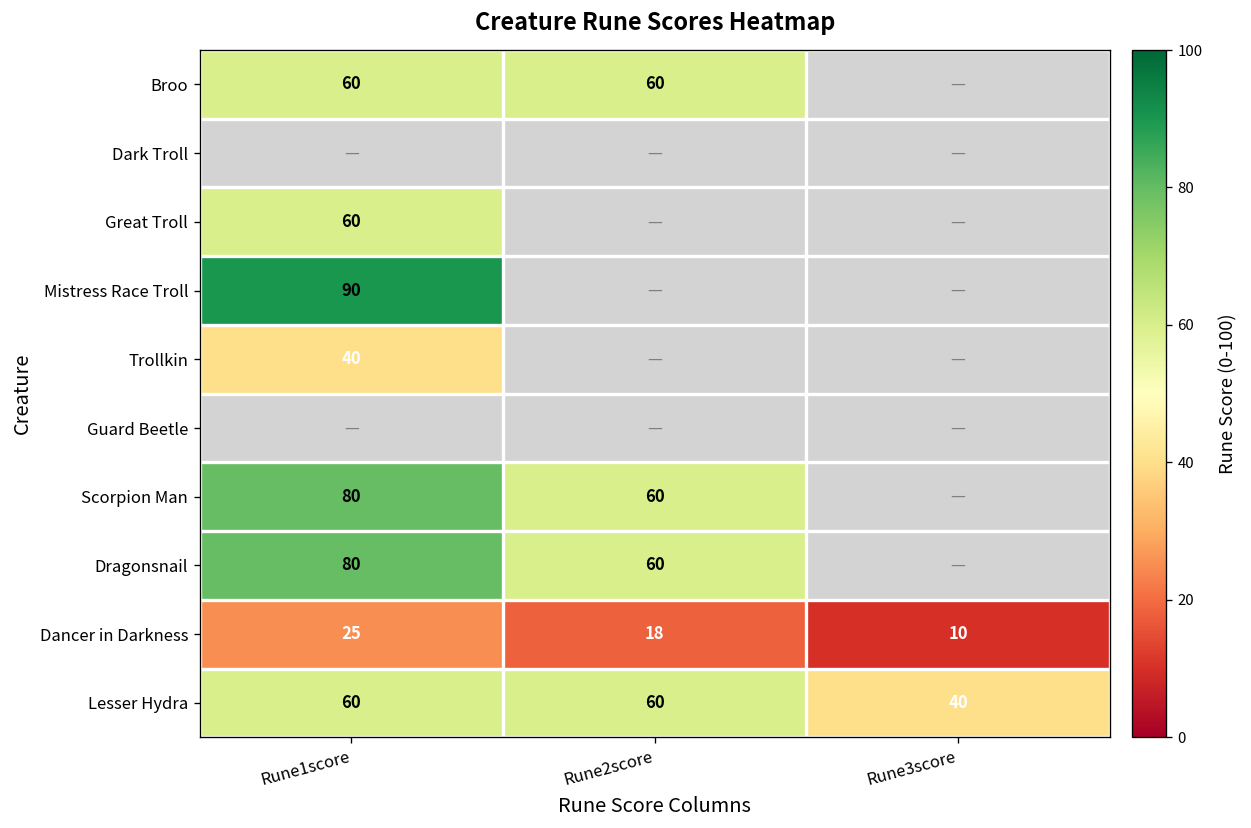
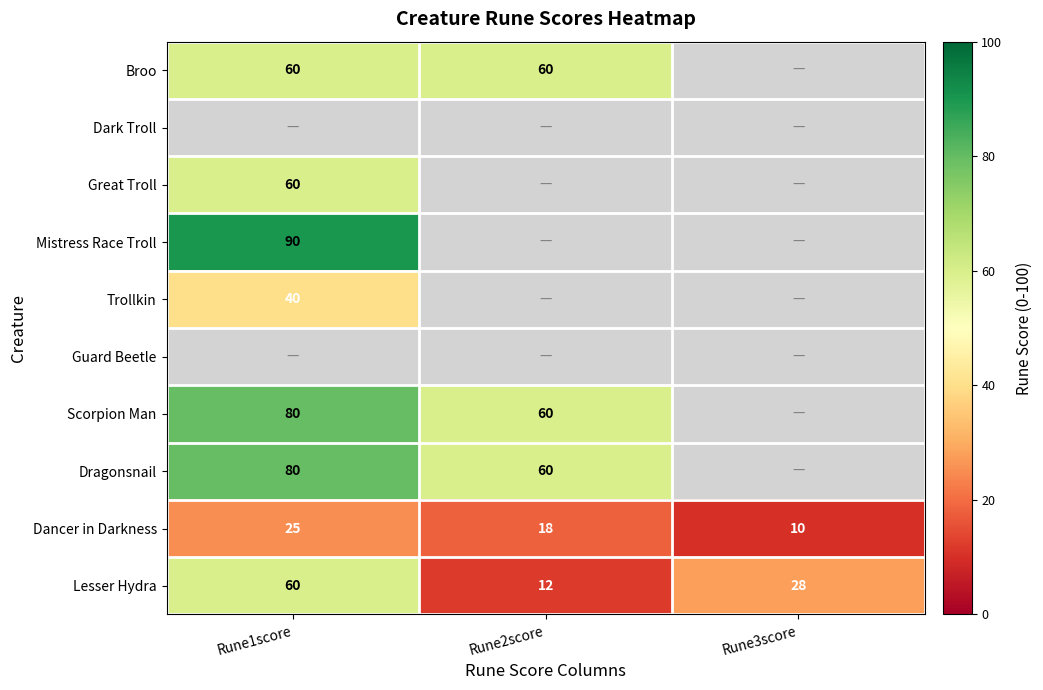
  {
    "Broo": {
      "Rune1score": 60,
      "Rune2score": 60
    },
    "Great Troll": {
      "Rune1score": 60
    },
    "Mistress Race Troll": {
      "Rune1score": 90
    },
    "Trollkin": {
      "Rune1score": 40
    },
    "Scorpion Man": {
      "Rune1score": 80,
      "Rune2score": 60
    },
    "Dragonsnail": {
      "Rune1score": 80,
      "Rune2score": 60
    },
    "Dancer in Darkness": {
      "Rune1score": 25,
      "Rune2score": 18,
      "Rune3score": 10
    },
    "Lesser Hydra": {
      "Rune1score": 60,
-     "Rune2score": 60,
-     "Rune3score": 40
+     "Rune2score": 12,
+     "Rune3score": 28
    }
  }
